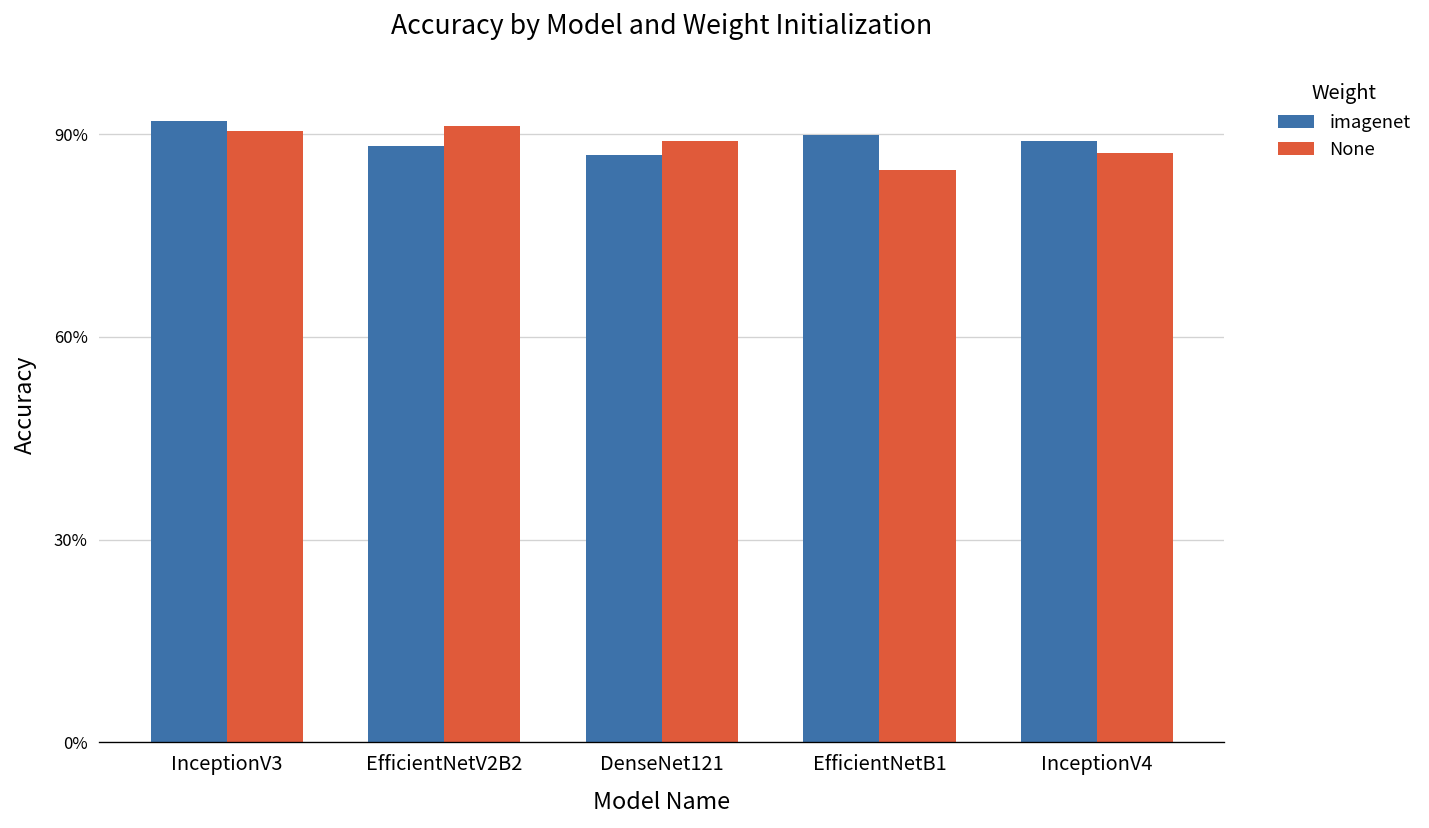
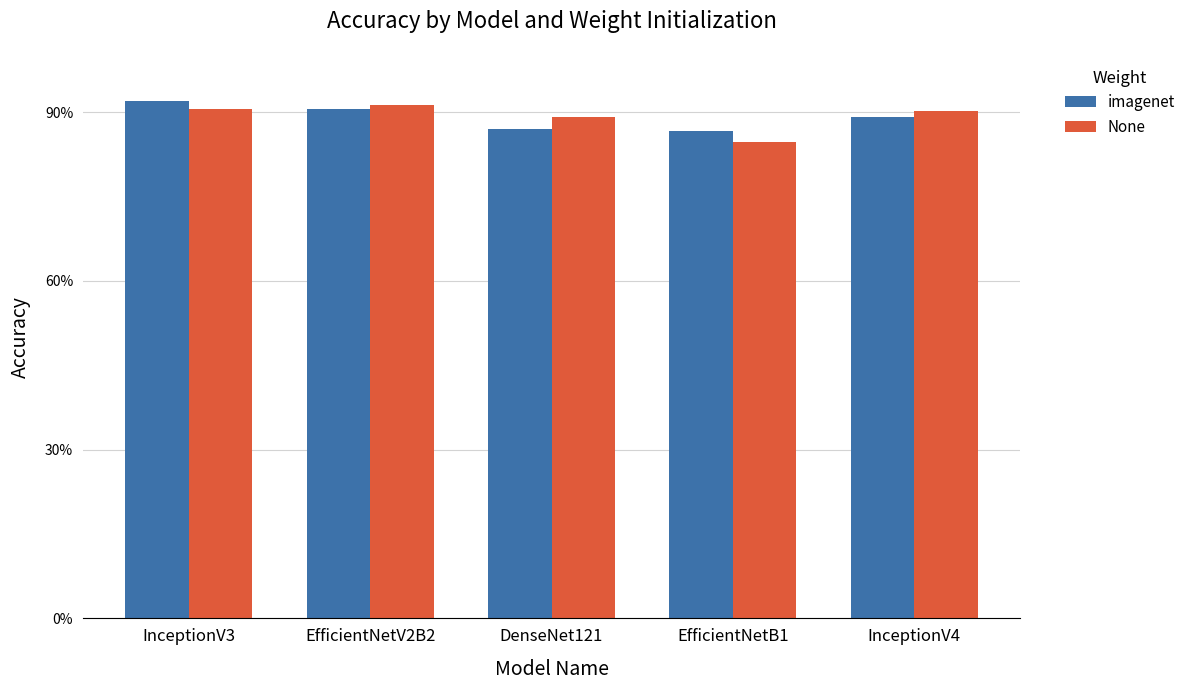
  {
    "imagenet": {
      "InceptionV3": "92%",
-     "EfficientNetV2B2": "88%",
+     "EfficientNetV2B2": "90%",
      "DenseNet121": "87%",
-     "EfficientNetB1": "90%",
+     "EfficientNetB1": "87%",
      "InceptionV4": "89%"
    },
    "None": {
      "InceptionV3": "90%",
      "EfficientNetV2B2": "91%",
      "DenseNet121": "89%",
      "EfficientNetB1": "85%",
-     "InceptionV4": "87%"
+     "InceptionV4": "90%"
    }
  }
